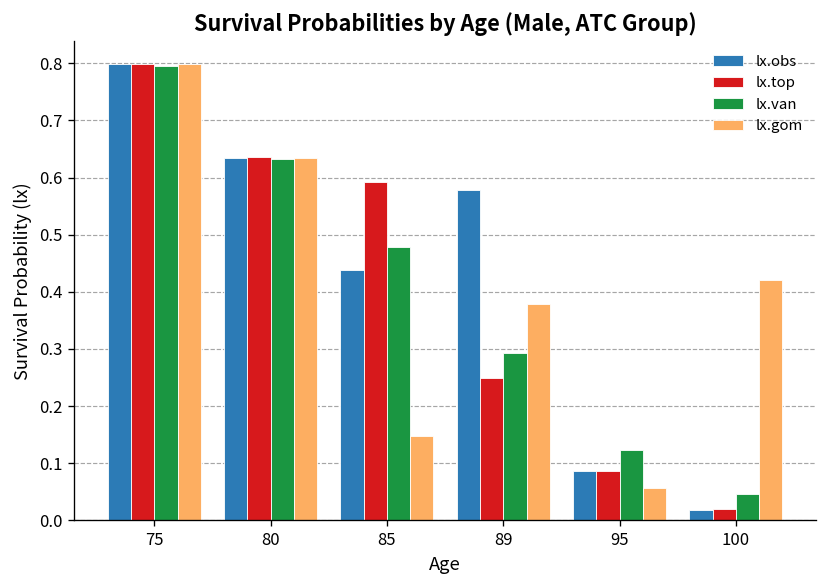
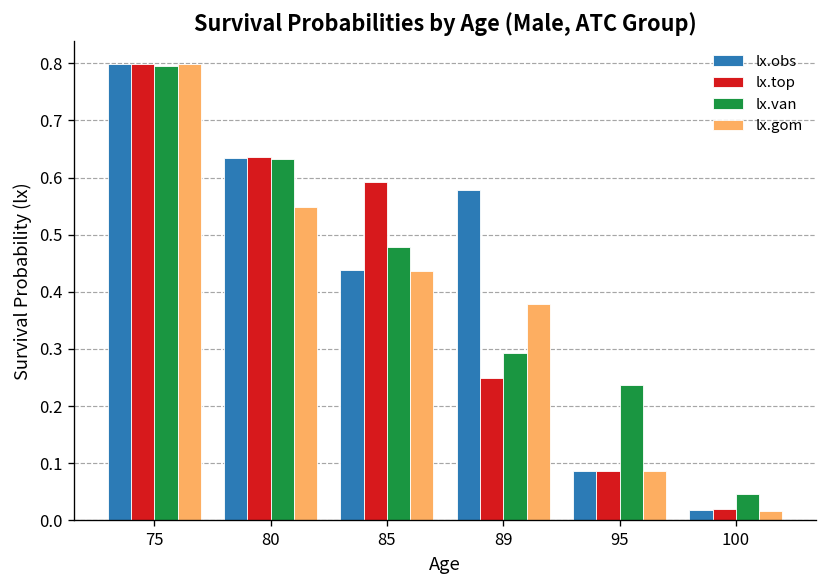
  {
    "lx.obs": {
      "75": 0.80,
      "80": 0.63,
      "85": 0.44,
      "89": 0.58,
      "95": 0.09,
      "100": 0.02
    },
    "lx.top": {
      "75": 0.80,
      "80": 0.64,
      "85": 0.59,
      "89": 0.25,
      "95": 0.09,
      "100": 0.02
    },
    "lx.van": {
      "75": 0.80,
      "80": 0.63,
      "85": 0.48,
      "89": 0.29,
-     "95": 0.12,
+     "95": 0.24,
      "100": 0.05
    },
    "lx.gom": {
      "75": 0.80,
-     "80": 0.64,
-     "85": 0.15,
+     "80": 0.55,
+     "85": 0.44,
      "89": 0.38,
-     "95": 0.06,
-     "100": 0.42
+     "95": 0.09,
+     "100": 0.02
    }
  }
